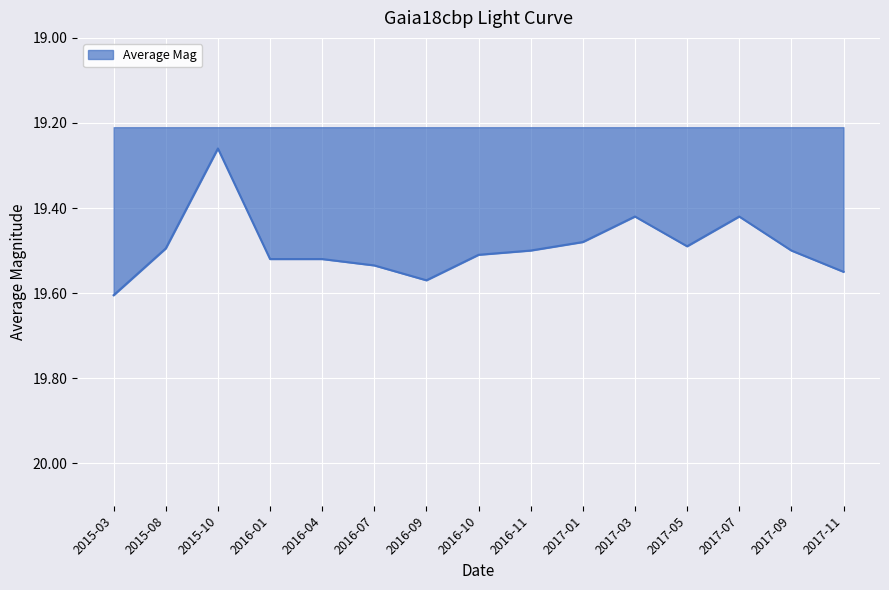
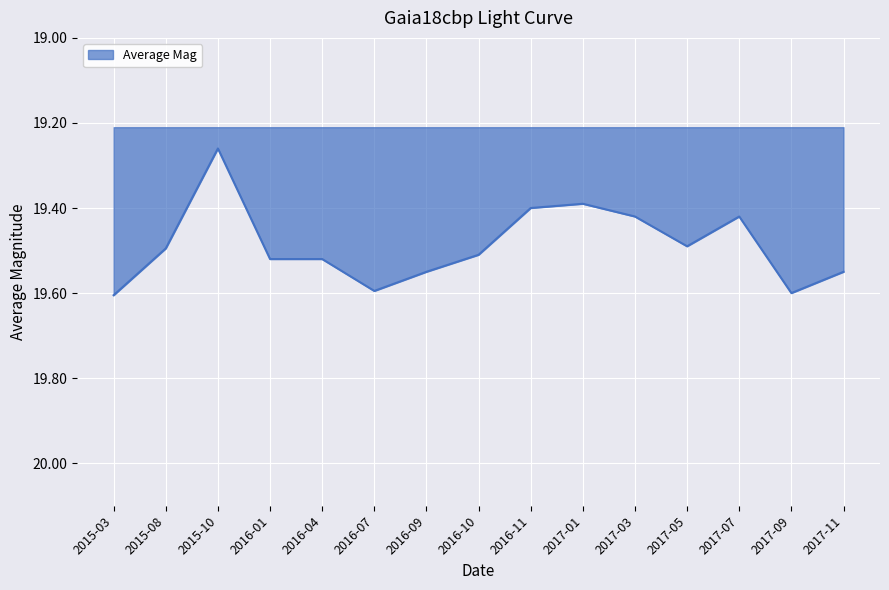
  {
    "2015-03": 19.61,
    "2015-08": 19.50,
    "2015-10": 19.26,
    "2016-01": 19.52,
    "2016-04": 19.52,
-   "2016-07": 19.54,
-   "2016-09": 19.57,
+   "2016-07": 19.60,
+   "2016-09": 19.55,
    "2016-10": 19.51,
-   "2016-11": 19.5,
-   "2017-01": 19.48,
+   "2016-11": 19.4,
+   "2017-01": 19.39,
    "2017-03": 19.42,
    "2017-05": 19.49,
    "2017-07": 19.42,
-   "2017-09": 19.5,
+   "2017-09": 19.6,
    "2017-11": 19.55
  }
